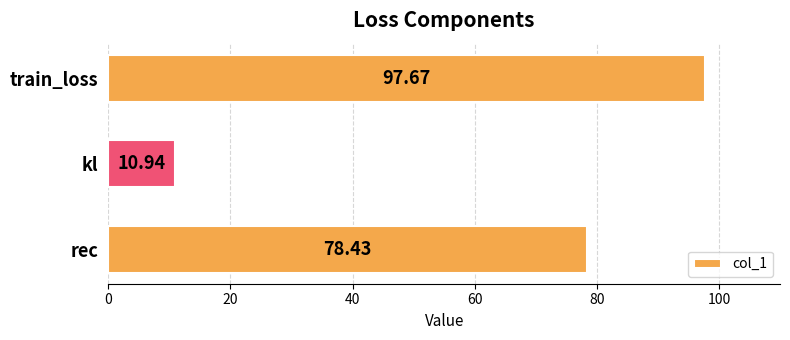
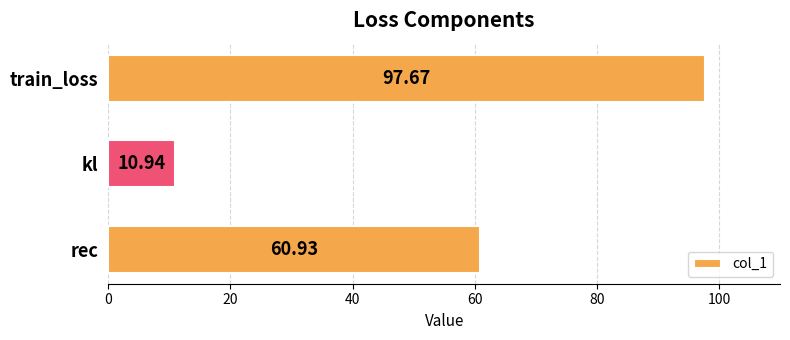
  {
    "train_loss": 97.67,
    "kl": 10.94,
-   "rec": 78.43
+   "rec": 60.93
  }
